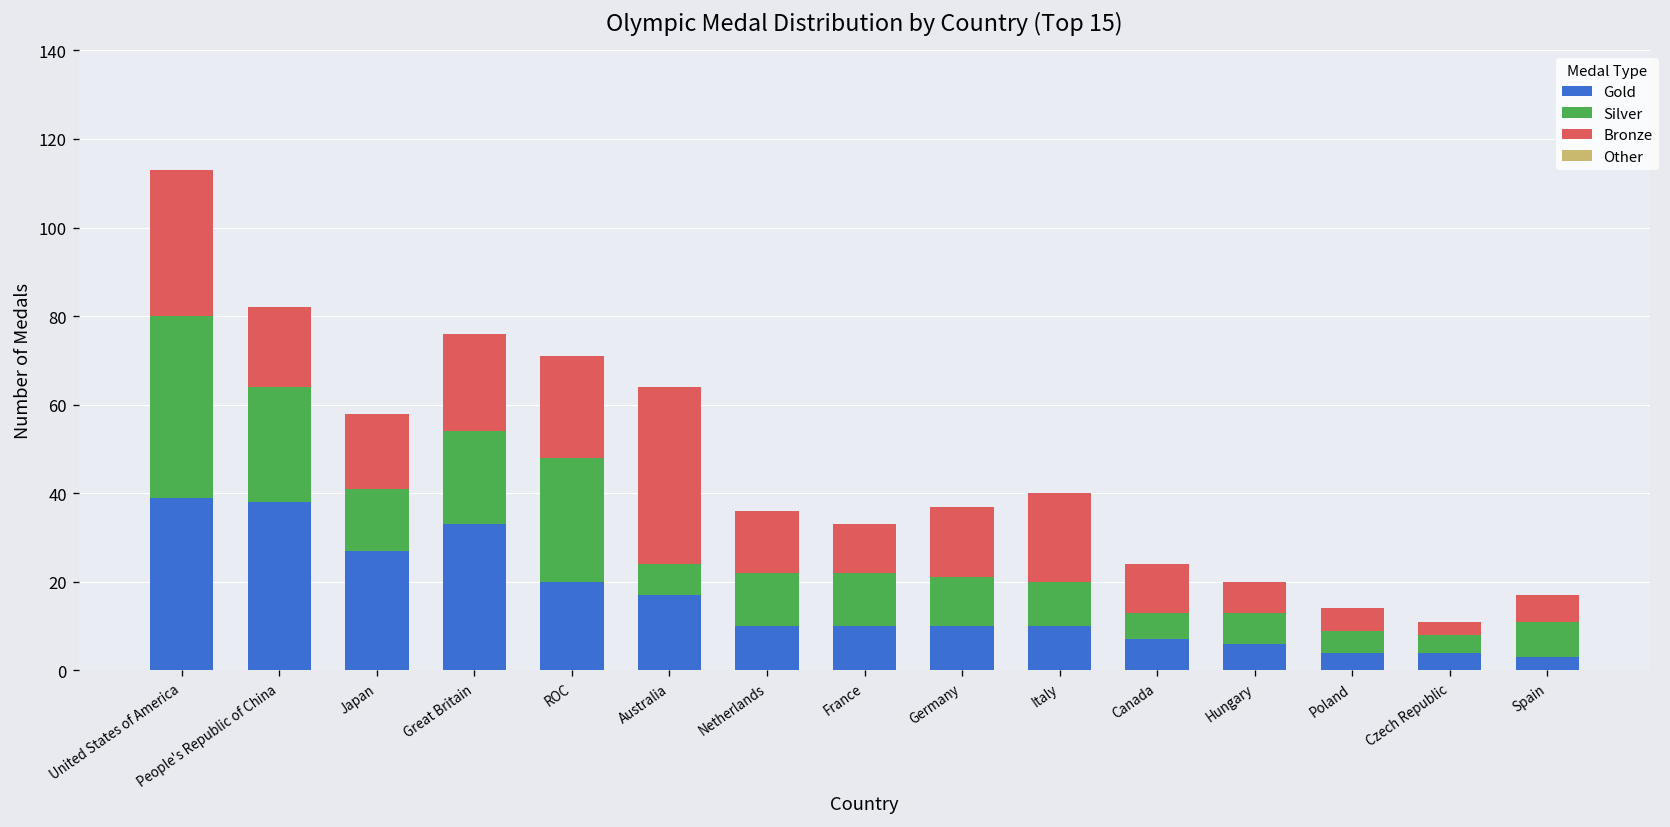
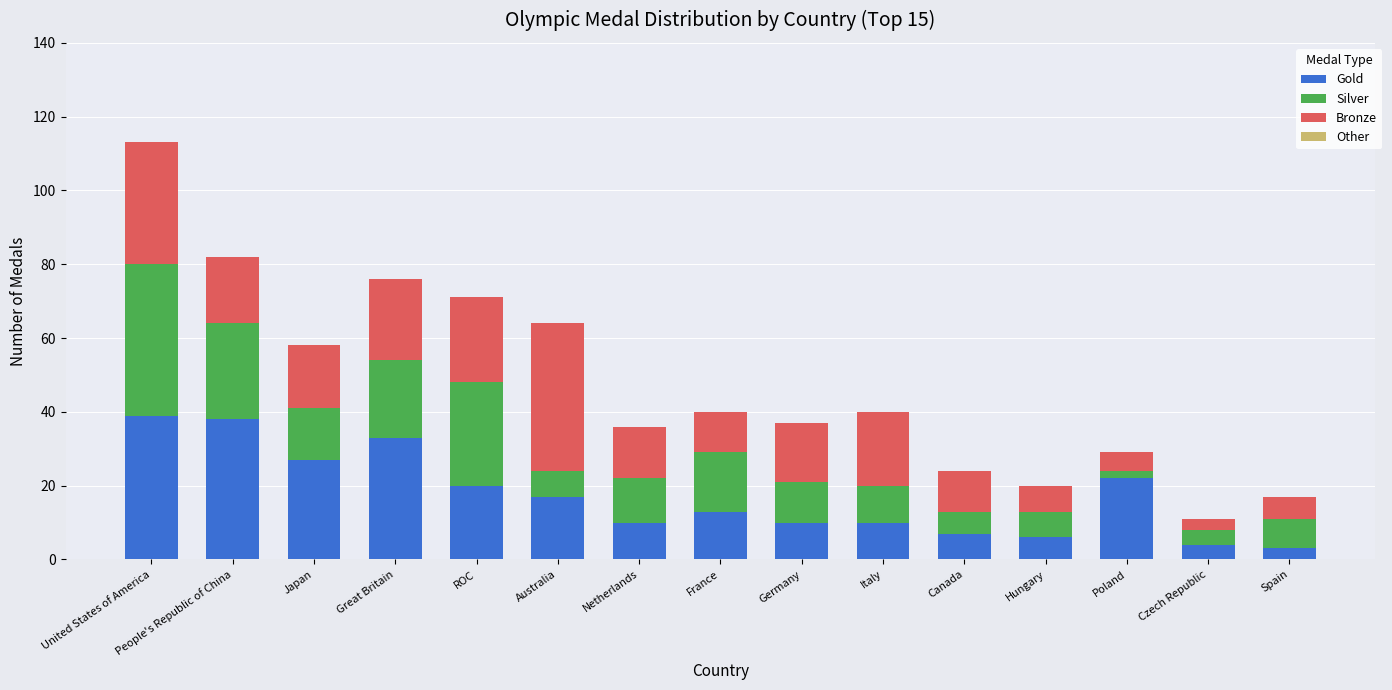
  {
    "Gold": {
      "United States of America": 39,
      "People's Republic of China": 38,
      "Japan": 27,
      "Great Britain": 33,
      "ROC": 20,
      "Australia": 17,
      "Netherlands": 10,
-     "France": 10,
+     "France": 13,
      "Germany": 10,
      "Italy": 10,
      "Canada": 7,
      "Hungary": 6,
-     "Poland": 4,
+     "Poland": 22,
      "Czech Republic": 4,
      "Spain": 3
    },
    "Silver": {
      "United States of America": 41,
      "People's Republic of China": 26,
      "Japan": 14,
      "Great Britain": 21,
      "ROC": 28,
      "Australia": 7,
      "Netherlands": 12,
-     "France": 12,
+     "France": 16,
      "Germany": 11,
      "Italy": 10,
      "Canada": 6,
      "Hungary": 7,
-     "Poland": 5,
+     "Poland": 2,
      "Czech Republic": 4,
      "Spain": 8
    }
  }
